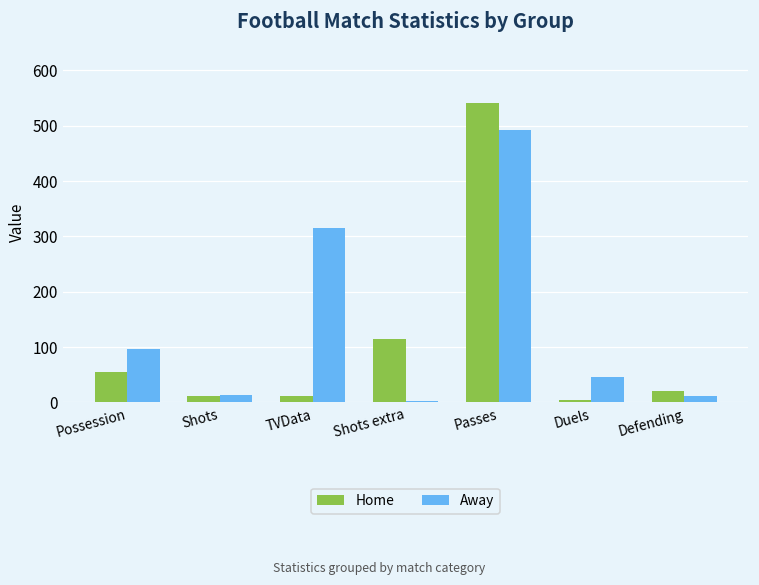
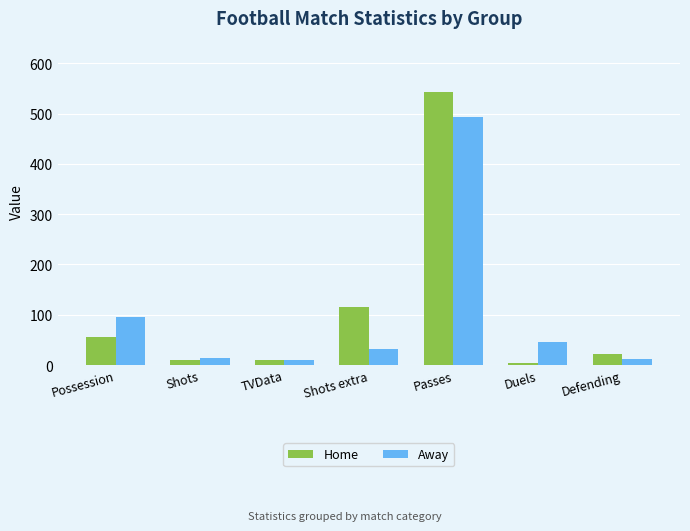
  {
    "Home": {
      "Possession": 60,
      "Shots": 10,
      "TVData": 10,
      "Shots extra": 120,
      "Passes": 540,
      "Duels": 10,
      "Defending": 20
    },
    "Away": {
      "Possession": 100,
      "Shots": 10,
-     "TVData": 320,
-     "Shots extra": 0,
+     "TVData": 10,
+     "Shots extra": 30,
      "Passes": 490,
      "Duels": 50,
      "Defending": 10
    }
  }
